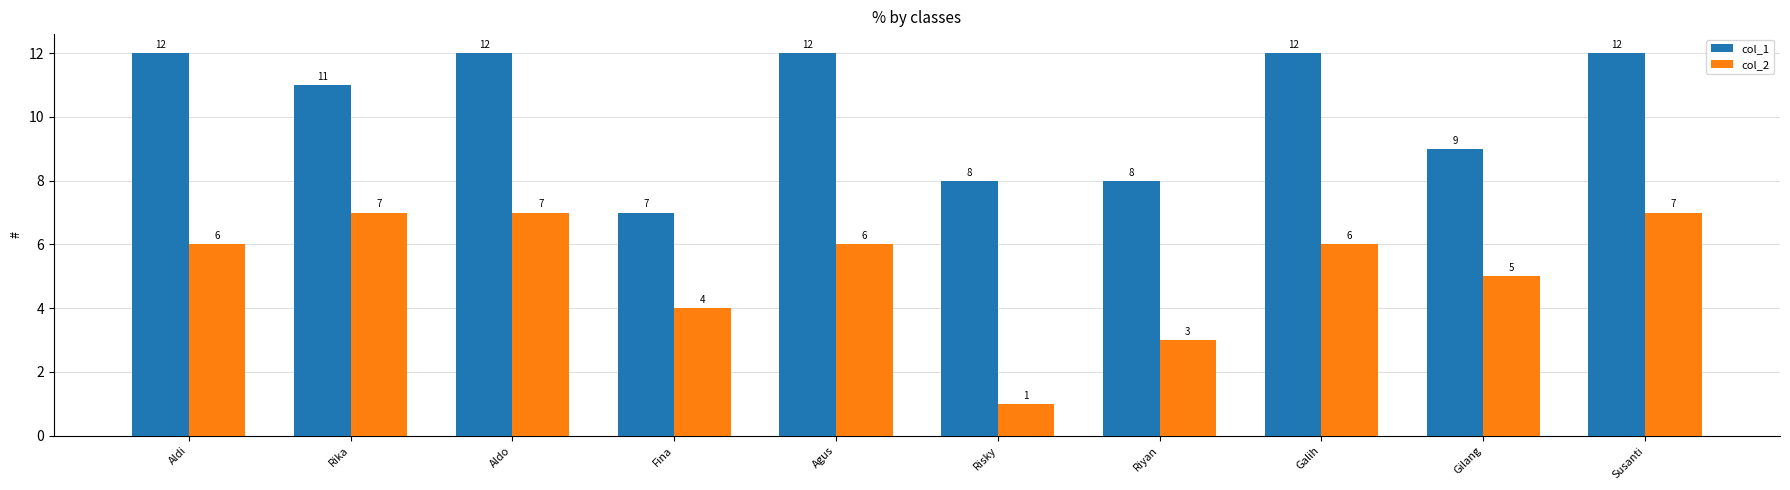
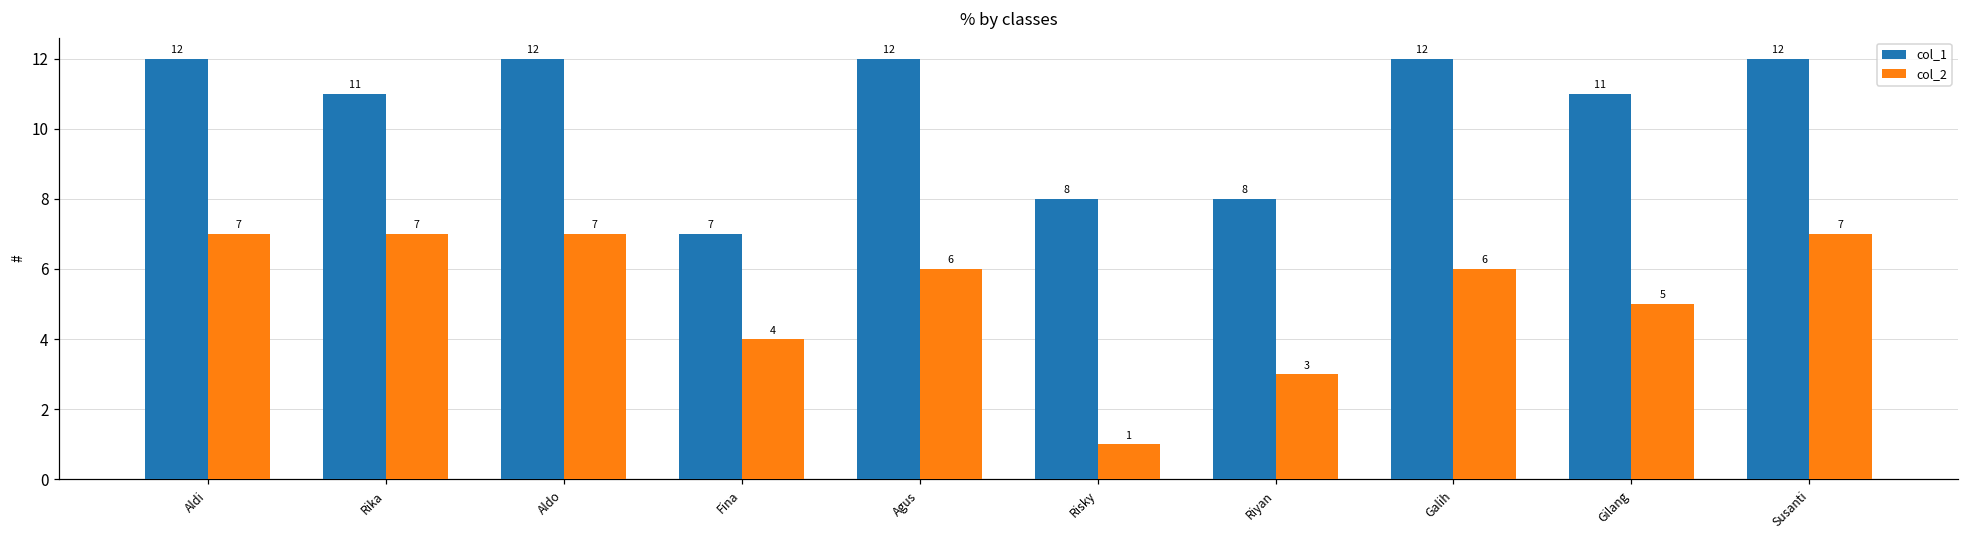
  {
    "col_1": {
      "Aldi": 12,
      "Rika": 11,
      "Aldo": 12,
      "Fina": 7,
      "Agus": 12,
      "Risky": 8,
      "Riyan": 8,
      "Galih": 12,
-     "Gilang": 9,
+     "Gilang": 11,
      "Susanti": 12
    },
    "col_2": {
-     "Aldi": 6,
+     "Aldi": 7,
      "Rika": 7,
      "Aldo": 7,
      "Fina": 4,
      "Agus": 6,
      "Risky": 1,
      "Riyan": 3,
      "Galih": 6,
      "Gilang": 5,
      "Susanti": 7
    }
  }
